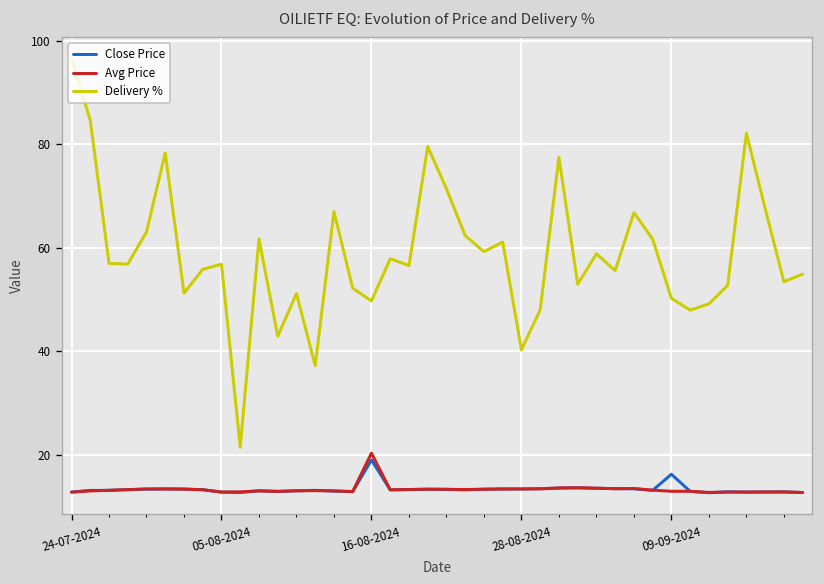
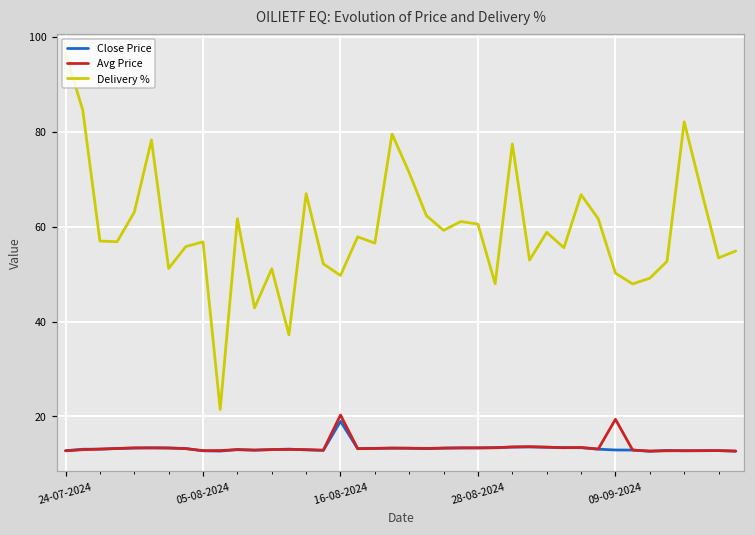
  {
    "Close Price": {
      "16-08-2024": 19,
-     "09-09-2024": 16
+     "09-09-2024": 13
    },
    "Avg Price": {
      "16-08-2024": 20,
-     "09-09-2024": 13
+     "09-09-2024": 19
    },
    "Delivery %": {
      "05-08-2024": 57,
      "16-08-2024": 50,
-     "28-08-2024": 40,
+     "28-08-2024": 61,
      "09-09-2024": 50
    }
  }
